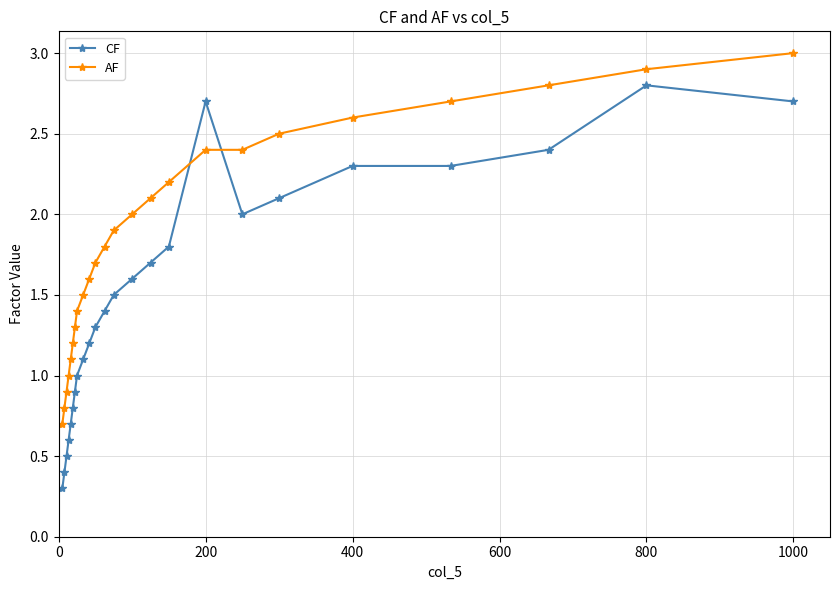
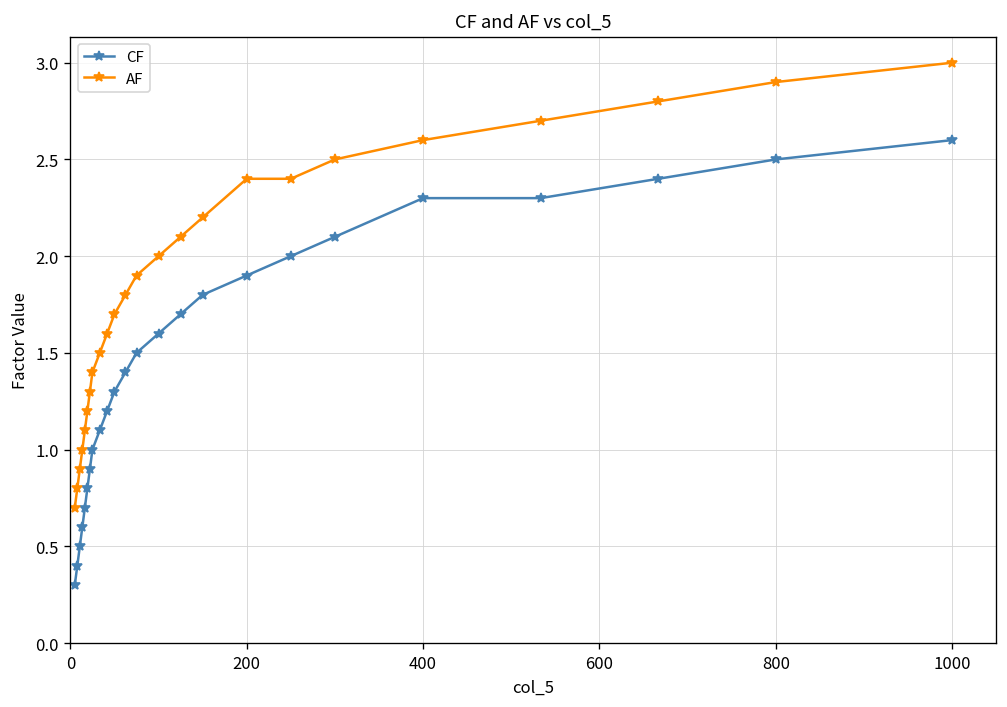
  {
    "CF": {
-     "200": 2.7,
+     "200": 1.9,
      "400": 2.3,
-     "800": 2.8,
-     "1000": 2.7
+     "800": 2.5,
+     "1000": 2.6
    },
    "AF": {
      "200": 2.4,
      "400": 2.6,
      "800": 2.9,
      "1000": 3.0
    }
  }
